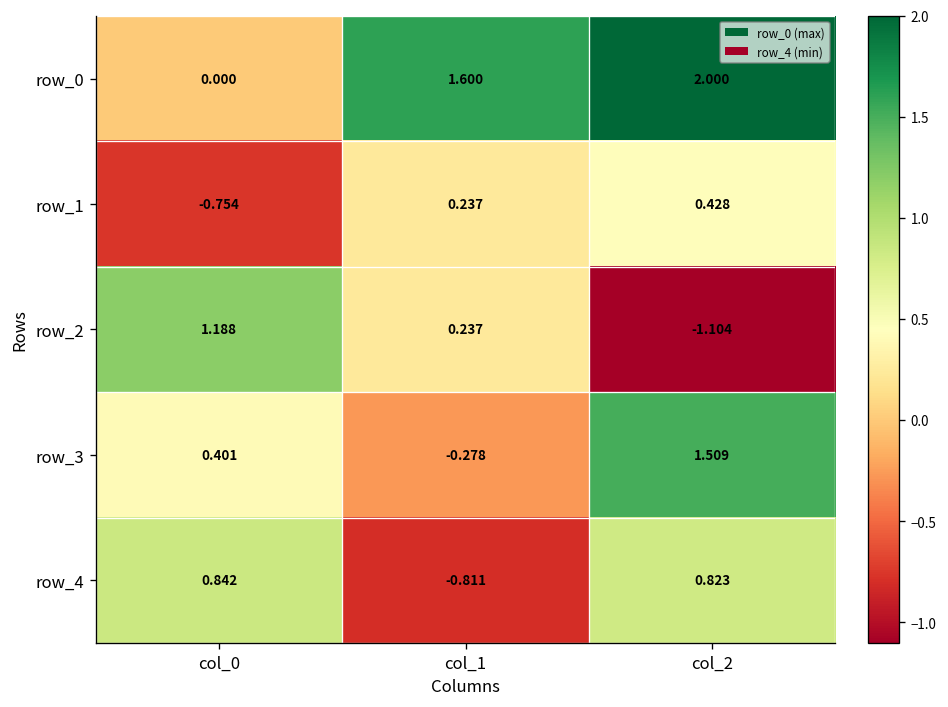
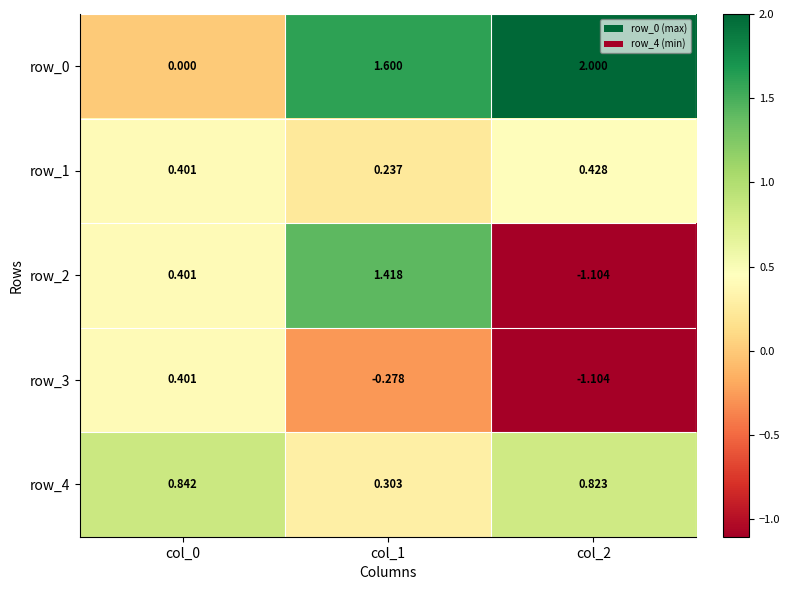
  {
    "row_0": {
      "col_0": 0.000,
      "col_1": 1.600,
      "col_2": 2.000
    },
    "row_1": {
-     "col_0": -0.754,
+     "col_0": 0.401,
      "col_1": 0.237,
      "col_2": 0.428
    },
    "row_2": {
-     "col_0": 1.188,
-     "col_1": 0.237,
+     "col_0": 0.401,
+     "col_1": 1.418,
      "col_2": -1.104
    },
    "row_3": {
      "col_0": 0.401,
      "col_1": -0.278,
-     "col_2": 1.509
+     "col_2": -1.104
    },
    "row_4": {
      "col_0": 0.842,
-     "col_1": -0.811,
+     "col_1": 0.303,
      "col_2": 0.823
    }
  }
